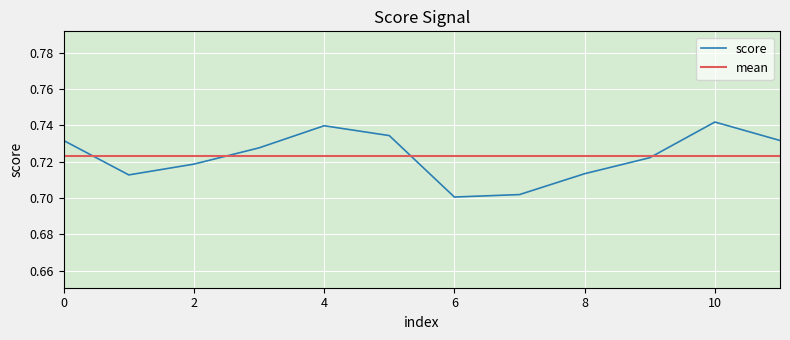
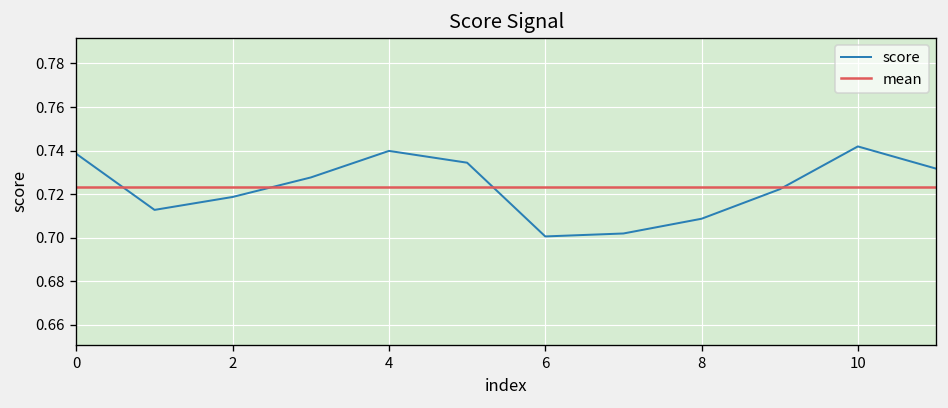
  {
    "score": {
-     "0": 0.732,
+     "0": 0.738,
      "2": 0.719,
      "4": 0.740,
      "6": 0.701,
-     "8": 0.713,
+     "8": 0.709,
      "10": 0.742
    }
  }
